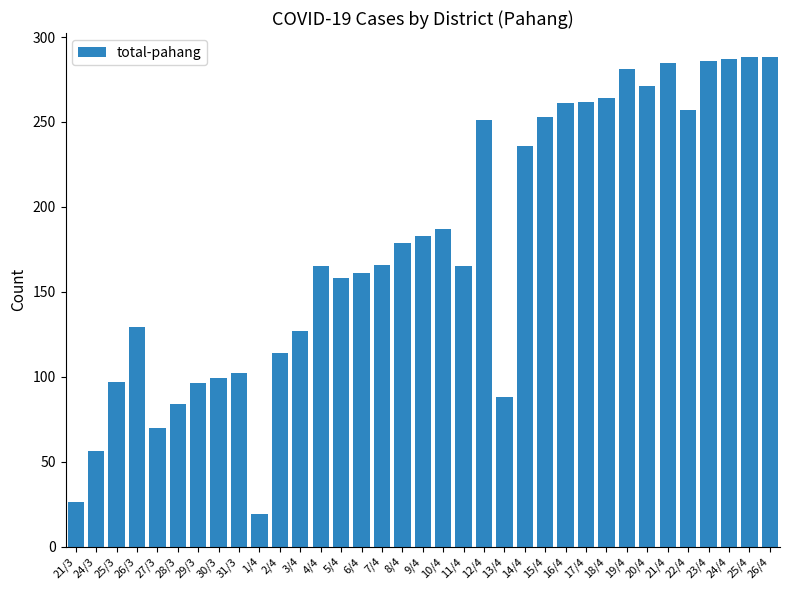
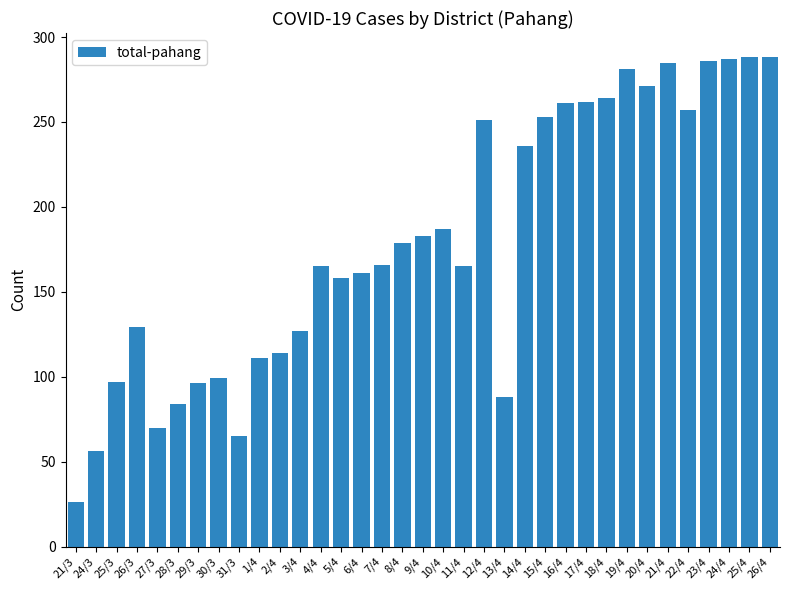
  {
    "21/3": 26,
    "24/3": 56,
    "25/3": 97,
    "26/3": 129,
    "27/3": 70,
    "28/3": 84,
    "29/3": 96,
    "30/3": 99,
-   "31/3": 102,
-   "1/4": 19,
+   "31/3": 65,
+   "1/4": 111,
    "2/4": 114,
    "3/4": 127,
    "4/4": 165,
    "5/4": 158,
    "6/4": 161,
    "7/4": 166,
    "8/4": 179,
    "9/4": 183,
    "10/4": 187,
    "11/4": 165,
    "12/4": 251,
    "13/4": 88,
    "14/4": 236,
    "15/4": 253,
    "16/4": 261,
    "17/4": 262,
    "18/4": 264,
    "19/4": 281,
    "20/4": 271,
    "21/4": 285,
    "22/4": 257,
    "23/4": 286,
    "24/4": 287,
    "25/4": 288,
    "26/4": 288
  }
